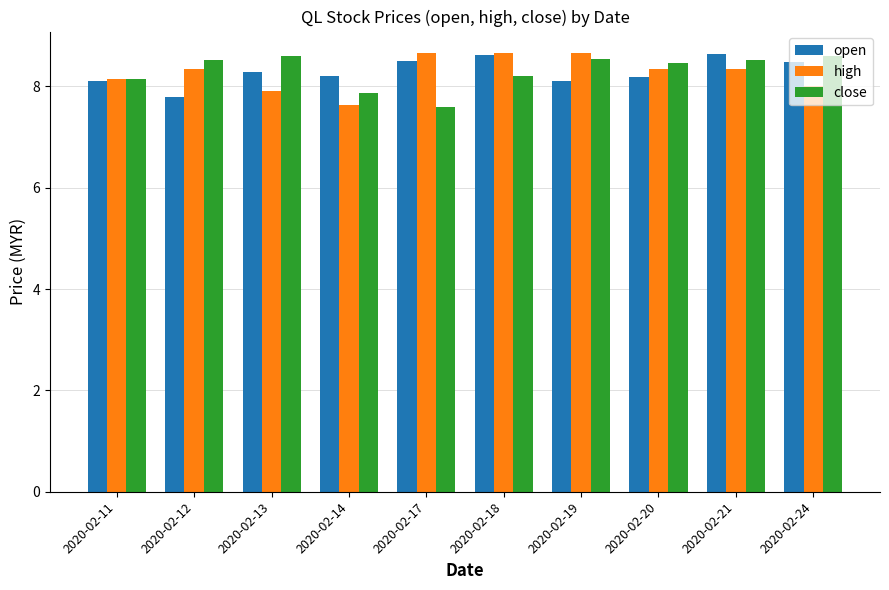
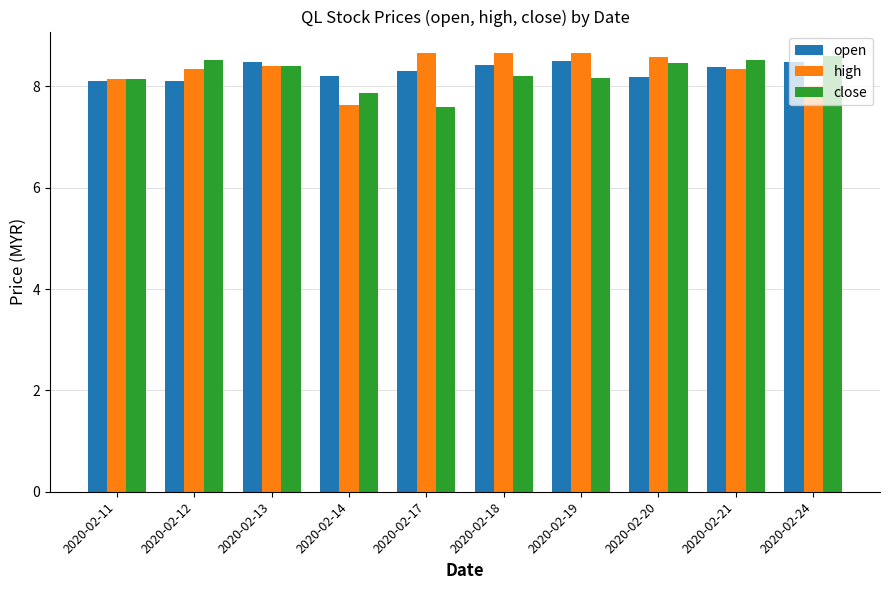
  {
    "open": {
      "2020-02-11": 8.1,
-     "2020-02-12": 7.8,
-     "2020-02-13": 8.3,
+     "2020-02-12": 8.1,
+     "2020-02-13": 8.5,
      "2020-02-14": 8.2,
-     "2020-02-17": 8.5,
-     "2020-02-18": 8.6,
-     "2020-02-19": 8.1,
+     "2020-02-17": 8.3,
+     "2020-02-18": 8.4,
+     "2020-02-19": 8.5,
      "2020-02-20": 8.2,
-     "2020-02-21": 8.6
+     "2020-02-21": 8.4
    },
    "high": {
      "2020-02-11": 8.2,
      "2020-02-12": 8.3,
-     "2020-02-13": 7.9,
+     "2020-02-13": 8.4,
      "2020-02-14": 7.6,
      "2020-02-17": 8.7,
      "2020-02-18": 8.7,
      "2020-02-19": 8.7,
-     "2020-02-20": 8.4,
+     "2020-02-20": 8.6,
      "2020-02-21": 8.3
    },
    "close": {
      "2020-02-11": 8.2,
      "2020-02-12": 8.5,
-     "2020-02-13": 8.6,
+     "2020-02-13": 8.4,
      "2020-02-14": 7.9,
      "2020-02-17": 7.6,
      "2020-02-18": 8.2,
-     "2020-02-19": 8.5,
+     "2020-02-19": 8.2,
      "2020-02-20": 8.5,
      "2020-02-21": 8.5
    }
  }
